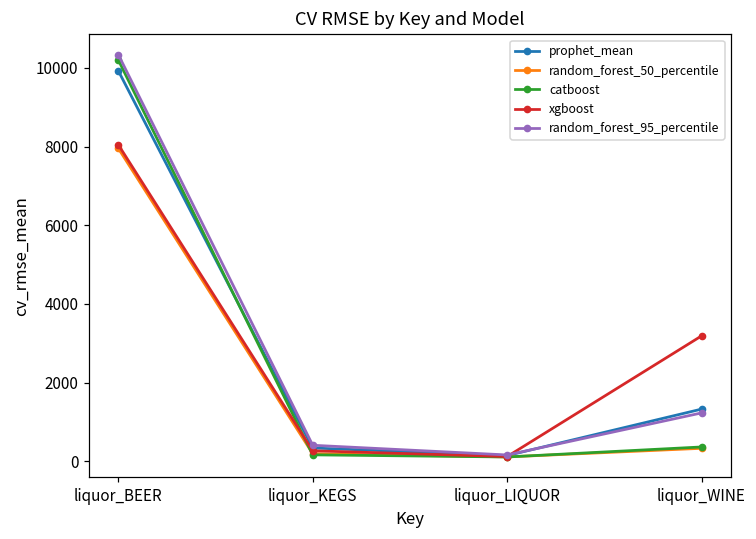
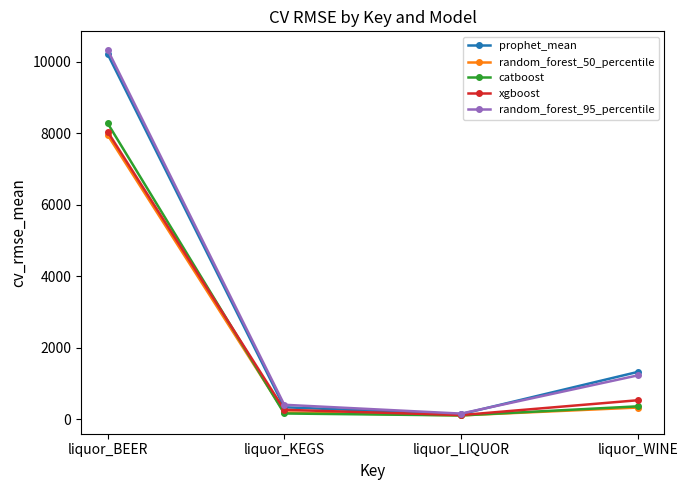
  {
    "prophet_mean": {
-     "liquor_BEER": 9900,
+     "liquor_BEER": 10200,
      "liquor_WINE": 1300
    },
    "random_forest_50_percentile": {
      "liquor_BEER": 8000
    },
    "catboost": {
-     "liquor_BEER": 10200
+     "liquor_BEER": 8300
    },
    "xgboost": {
      "liquor_BEER": 8000,
-     "liquor_WINE": 3200
+     "liquor_WINE": 500
    },
    "random_forest_95_percentile": {
      "liquor_BEER": 10300,
      "liquor_WINE": 1200
    }
  }
